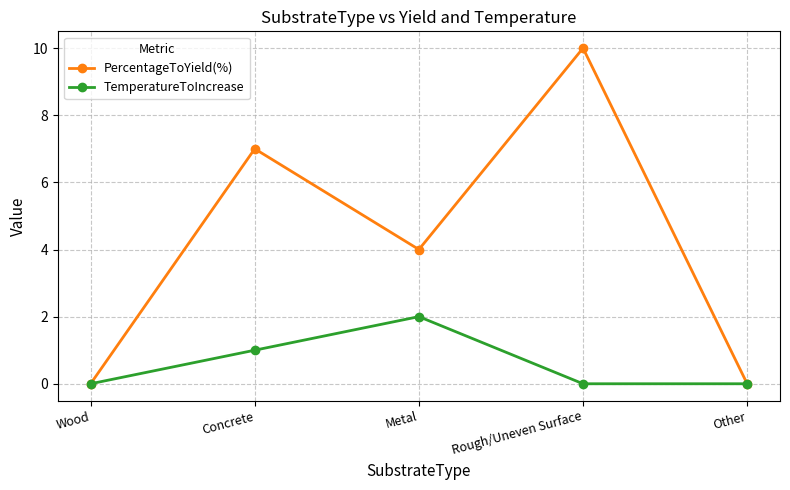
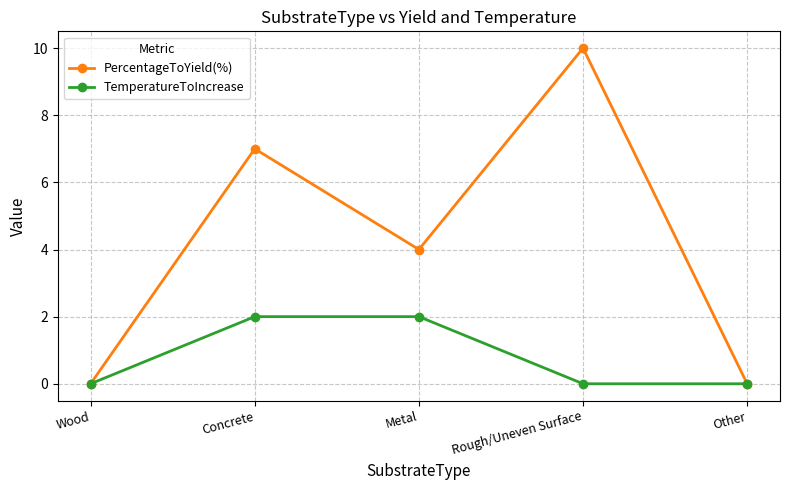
  {
    "PercentageToYield(%)": {
      "Concrete": 7,
      "Metal": 4,
      "Rough/Uneven Surface": 10
    },
    "TemperatureToIncrease": {
-     "Concrete": 1,
+     "Concrete": 2,
      "Metal": 2,
      "Rough/Uneven Surface": 0
    }
  }
